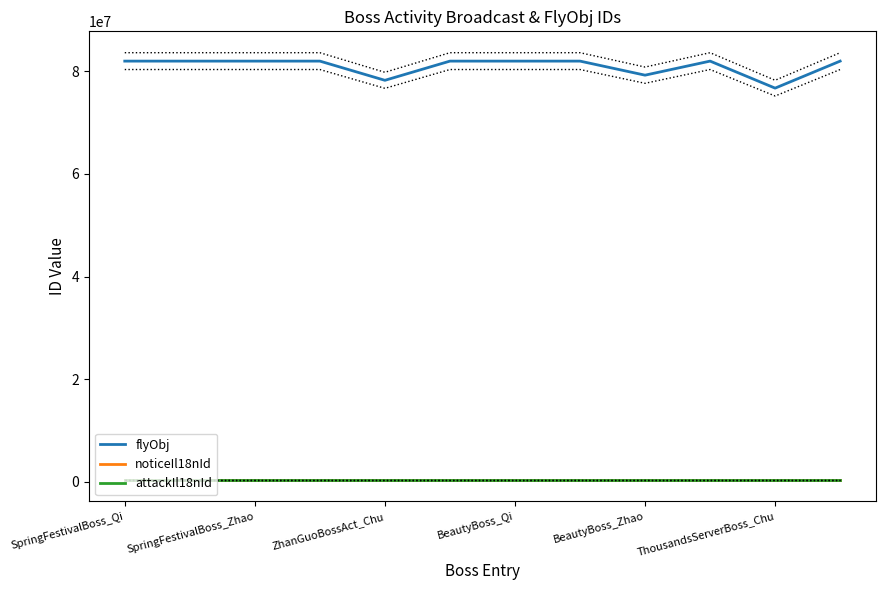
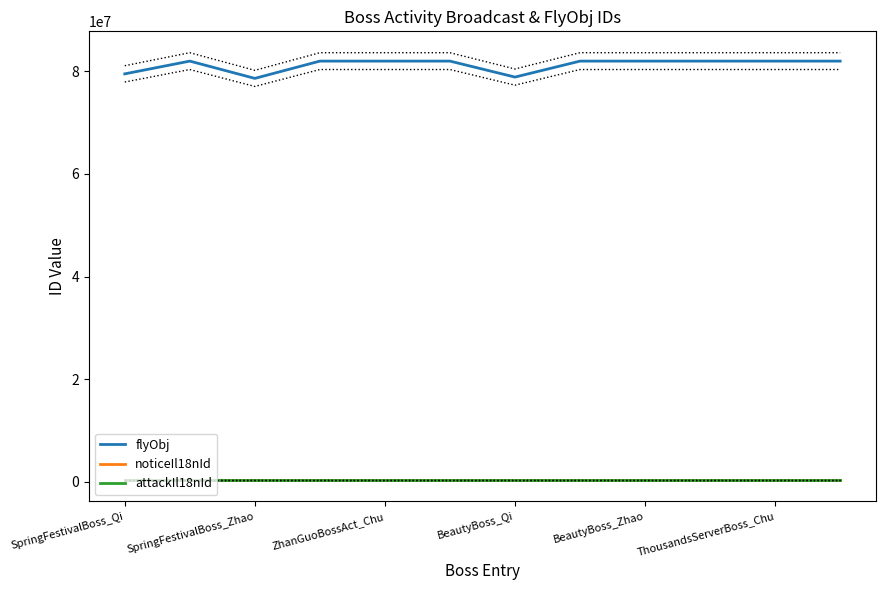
  {
    "flyObj": {
-     "SpringFestivalBoss_Qi": 82000000,
-     "SpringFestivalBoss_Zhao": 82000000,
-     "ZhanGuoBossAct_Chu": 78000000,
-     "BeautyBoss_Qi": 82000000,
-     "BeautyBoss_Zhao": 79000000,
-     "ThousandsServerBoss_Chu": 77000000
+     "SpringFestivalBoss_Qi": 80000000,
+     "SpringFestivalBoss_Zhao": 79000000,
+     "ZhanGuoBossAct_Chu": 82000000,
+     "BeautyBoss_Qi": 79000000,
+     "BeautyBoss_Zhao": 82000000,
+     "ThousandsServerBoss_Chu": 82000000
    },
    "attackIl18nId": {
      "SpringFestivalBoss_Zhao": 0,
      "ZhanGuoBossAct_Chu": 0,
      "BeautyBoss_Qi": 0,
      "BeautyBoss_Zhao": 0,
      "ThousandsServerBoss_Chu": 0
    }
  }
